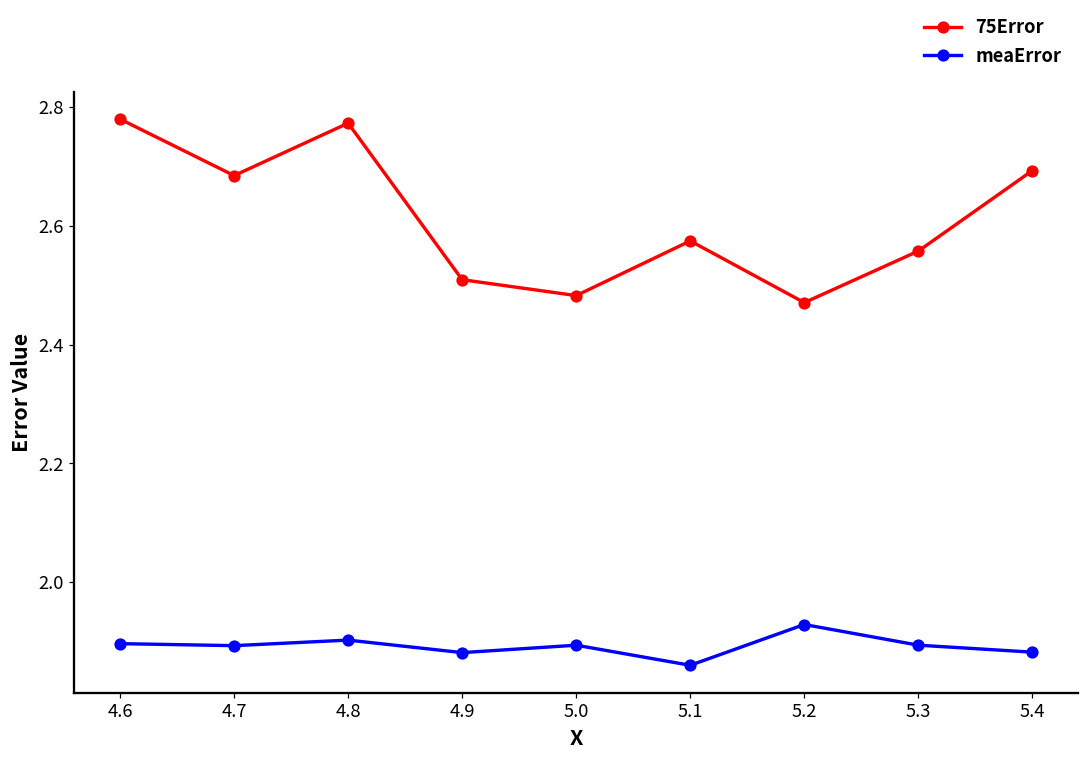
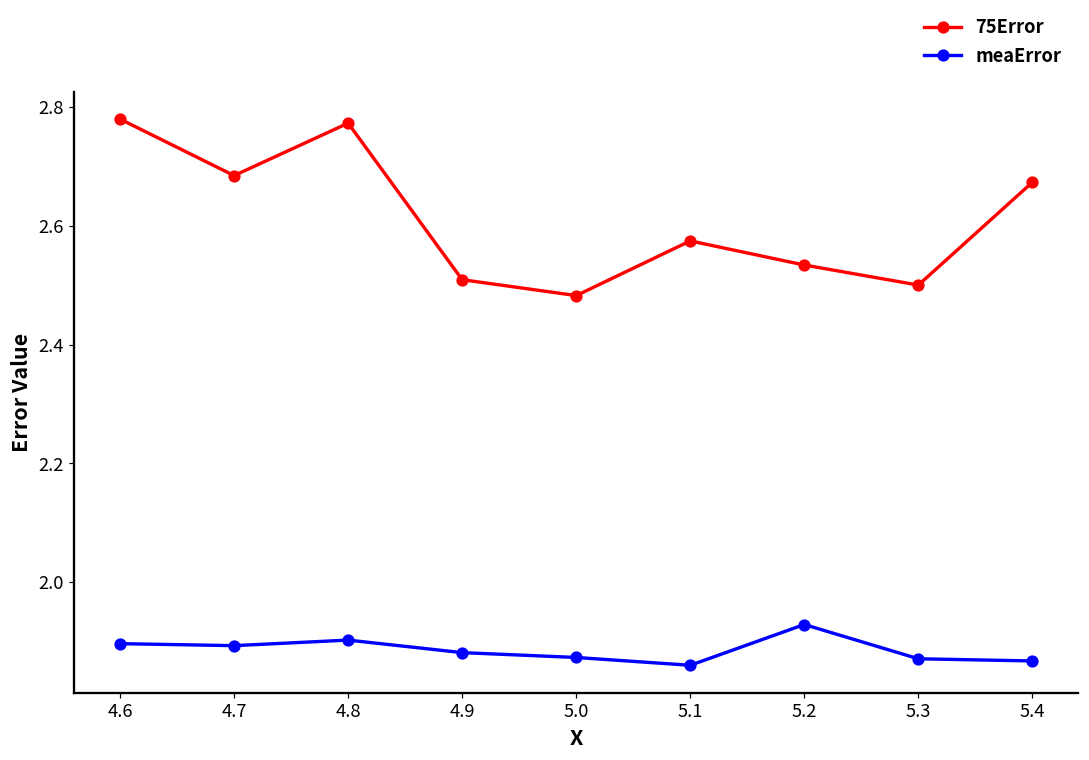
  {
    "75Error": {
      "4.6": 2.78,
      "4.7": 2.68,
      "4.8": 2.77,
      "4.9": 2.51,
      "5.0": 2.48,
      "5.1": 2.57,
-     "5.2": 2.47,
-     "5.3": 2.56,
-     "5.4": 2.69
+     "5.2": 2.53,
+     "5.3": 2.50,
+     "5.4": 2.67
    },
    "meaError": {
      "4.6": 1.90,
      "4.7": 1.89,
      "4.8": 1.90,
      "4.9": 1.88,
-     "5.0": 1.89,
+     "5.0": 1.87,
      "5.1": 1.86,
      "5.2": 1.93,
-     "5.3": 1.89,
-     "5.4": 1.88
+     "5.3": 1.87,
+     "5.4": 1.87
    }
  }
